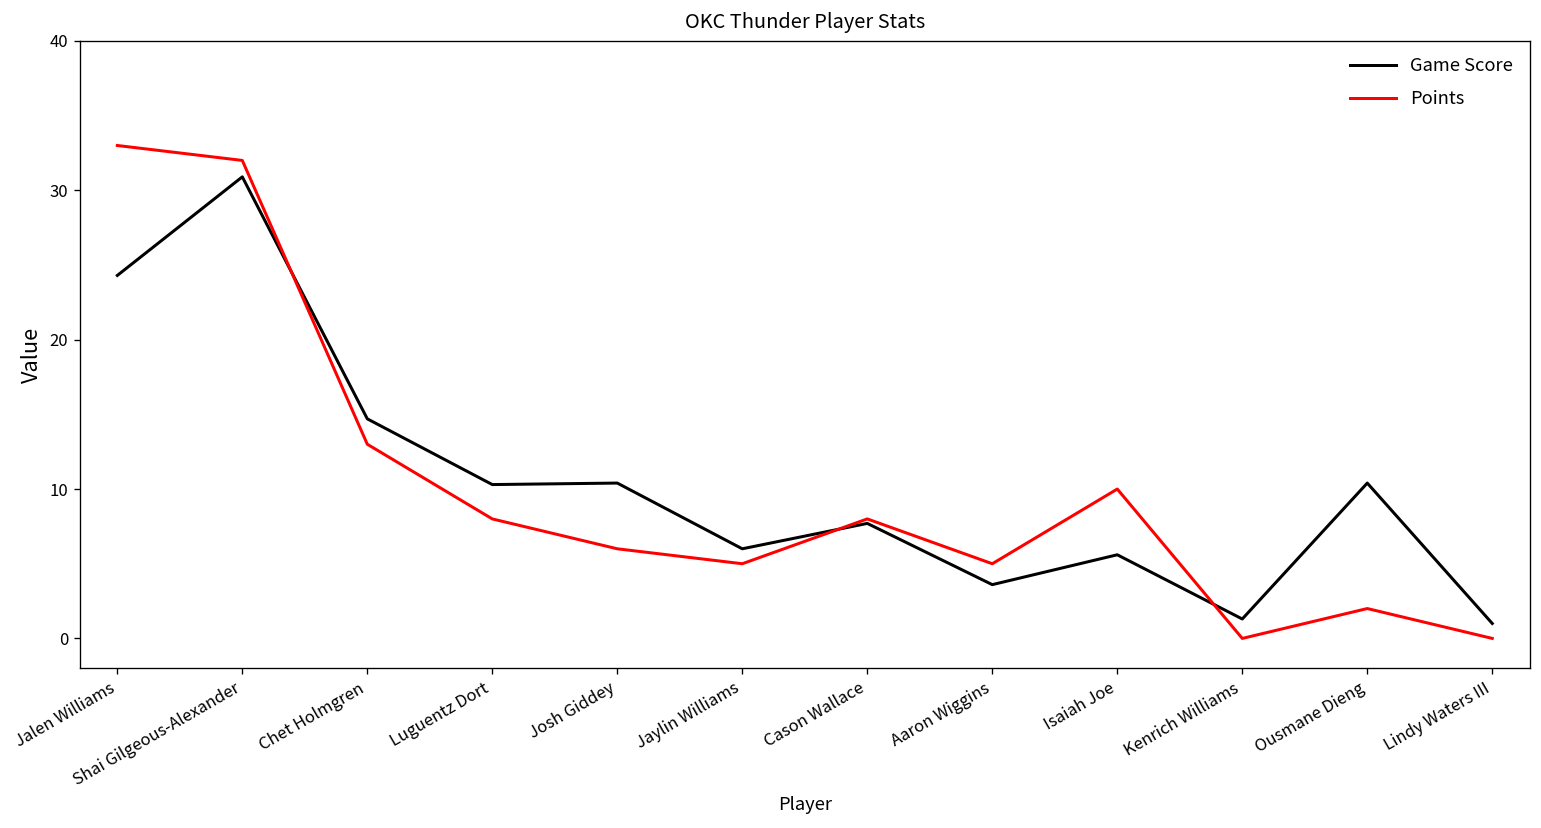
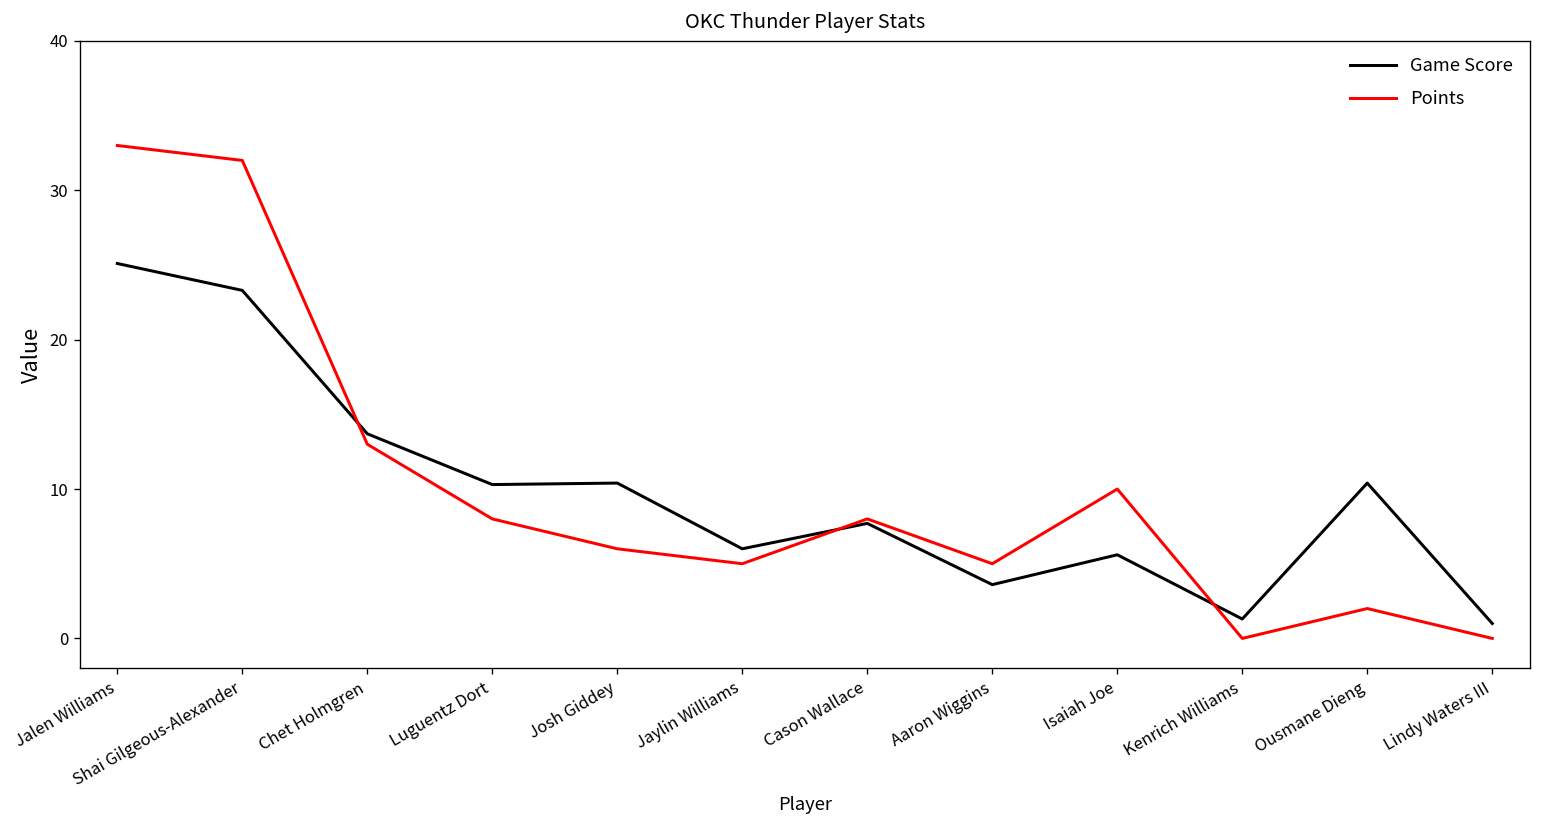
  {
    "Game Score": {
-     "Jalen Williams": 24.3,
-     "Shai Gilgeous-Alexander": 30.9,
-     "Chet Holmgren": 14.7,
+     "Jalen Williams": 25.1,
+     "Shai Gilgeous-Alexander": 23.3,
+     "Chet Holmgren": 13.7,
      "Luguentz Dort": 10.3,
      "Josh Giddey": 10.4,
      "Jaylin Williams": 6.0,
      "Cason Wallace": 7.7,
      "Aaron Wiggins": 3.6,
      "Isaiah Joe": 5.6,
      "Kenrich Williams": 1.3,
      "Ousmane Dieng": 10.4,
      "Lindy Waters III": 1.0
    },
    "Points": {
      "Jalen Williams": 33.0,
      "Shai Gilgeous-Alexander": 32.0,
      "Chet Holmgren": 13.0,
      "Luguentz Dort": 8.0,
      "Josh Giddey": 6.0,
      "Jaylin Williams": 5.0,
      "Cason Wallace": 8.0,
      "Aaron Wiggins": 5.0,
      "Isaiah Joe": 10.0,
      "Kenrich Williams": 0.0,
      "Ousmane Dieng": 2.0,
      "Lindy Waters III": 0.0
    }
  }
